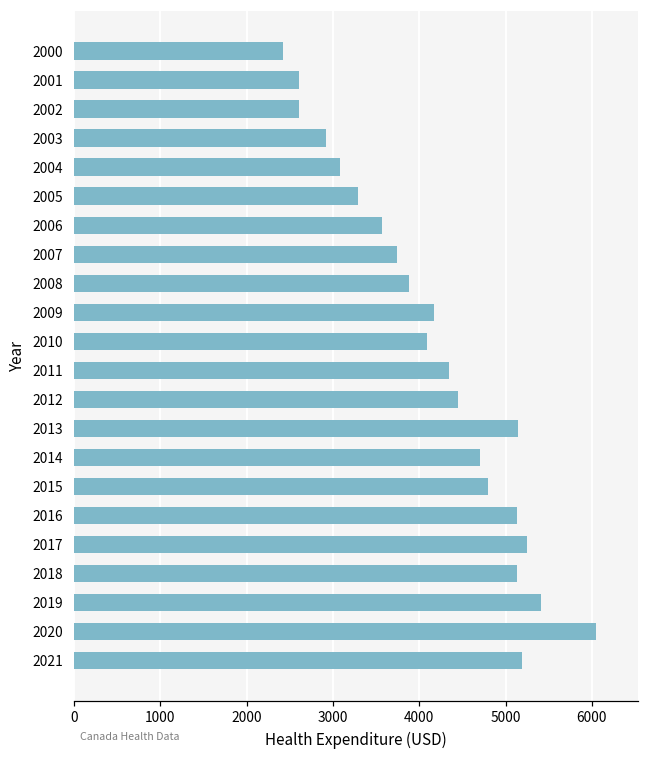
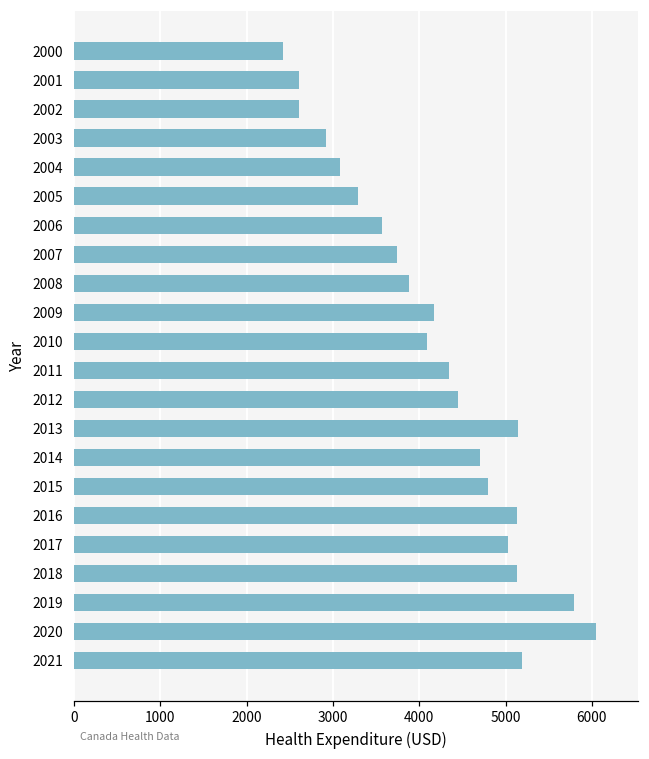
  {
    "2000": 2400,
    "2001": 2600,
    "2002": 2600,
    "2003": 2900,
    "2004": 3100,
    "2005": 3300,
    "2006": 3600,
    "2007": 3700,
    "2008": 3900,
    "2009": 4200,
    "2010": 4100,
    "2011": 4300,
    "2012": 4400,
    "2013": 5100,
    "2014": 4700,
    "2015": 4800,
    "2016": 5100,
-   "2017": 5200,
+   "2017": 5000,
    "2018": 5100,
-   "2019": 5400,
+   "2019": 5800,
    "2020": 6000,
    "2021": 5200
  }
